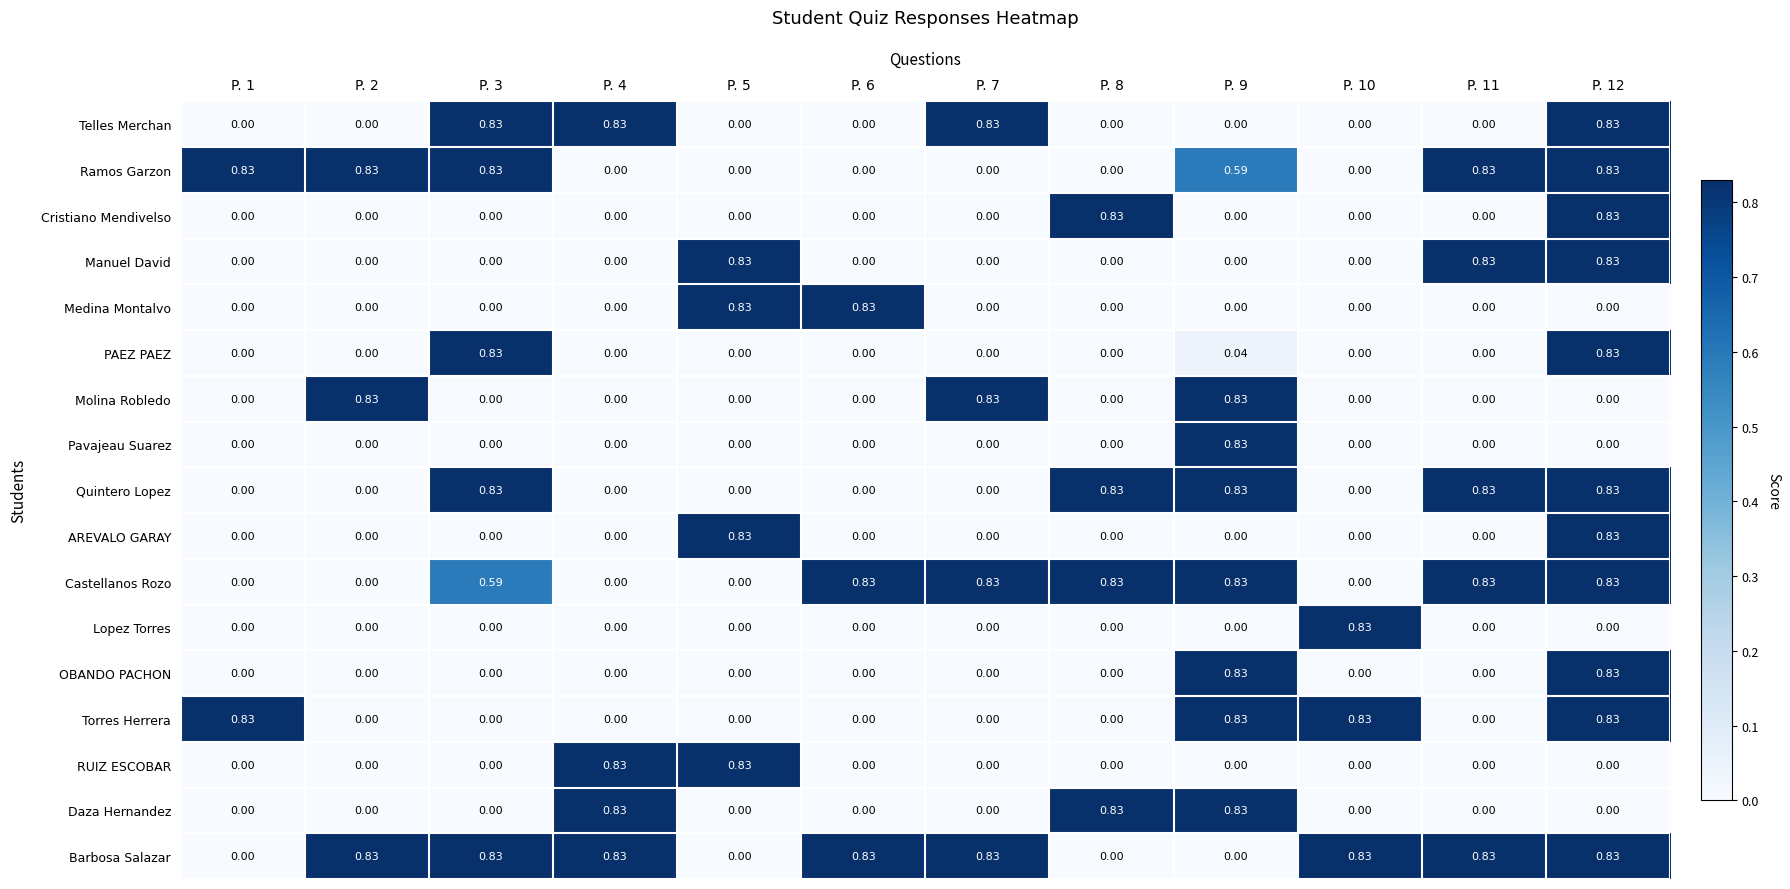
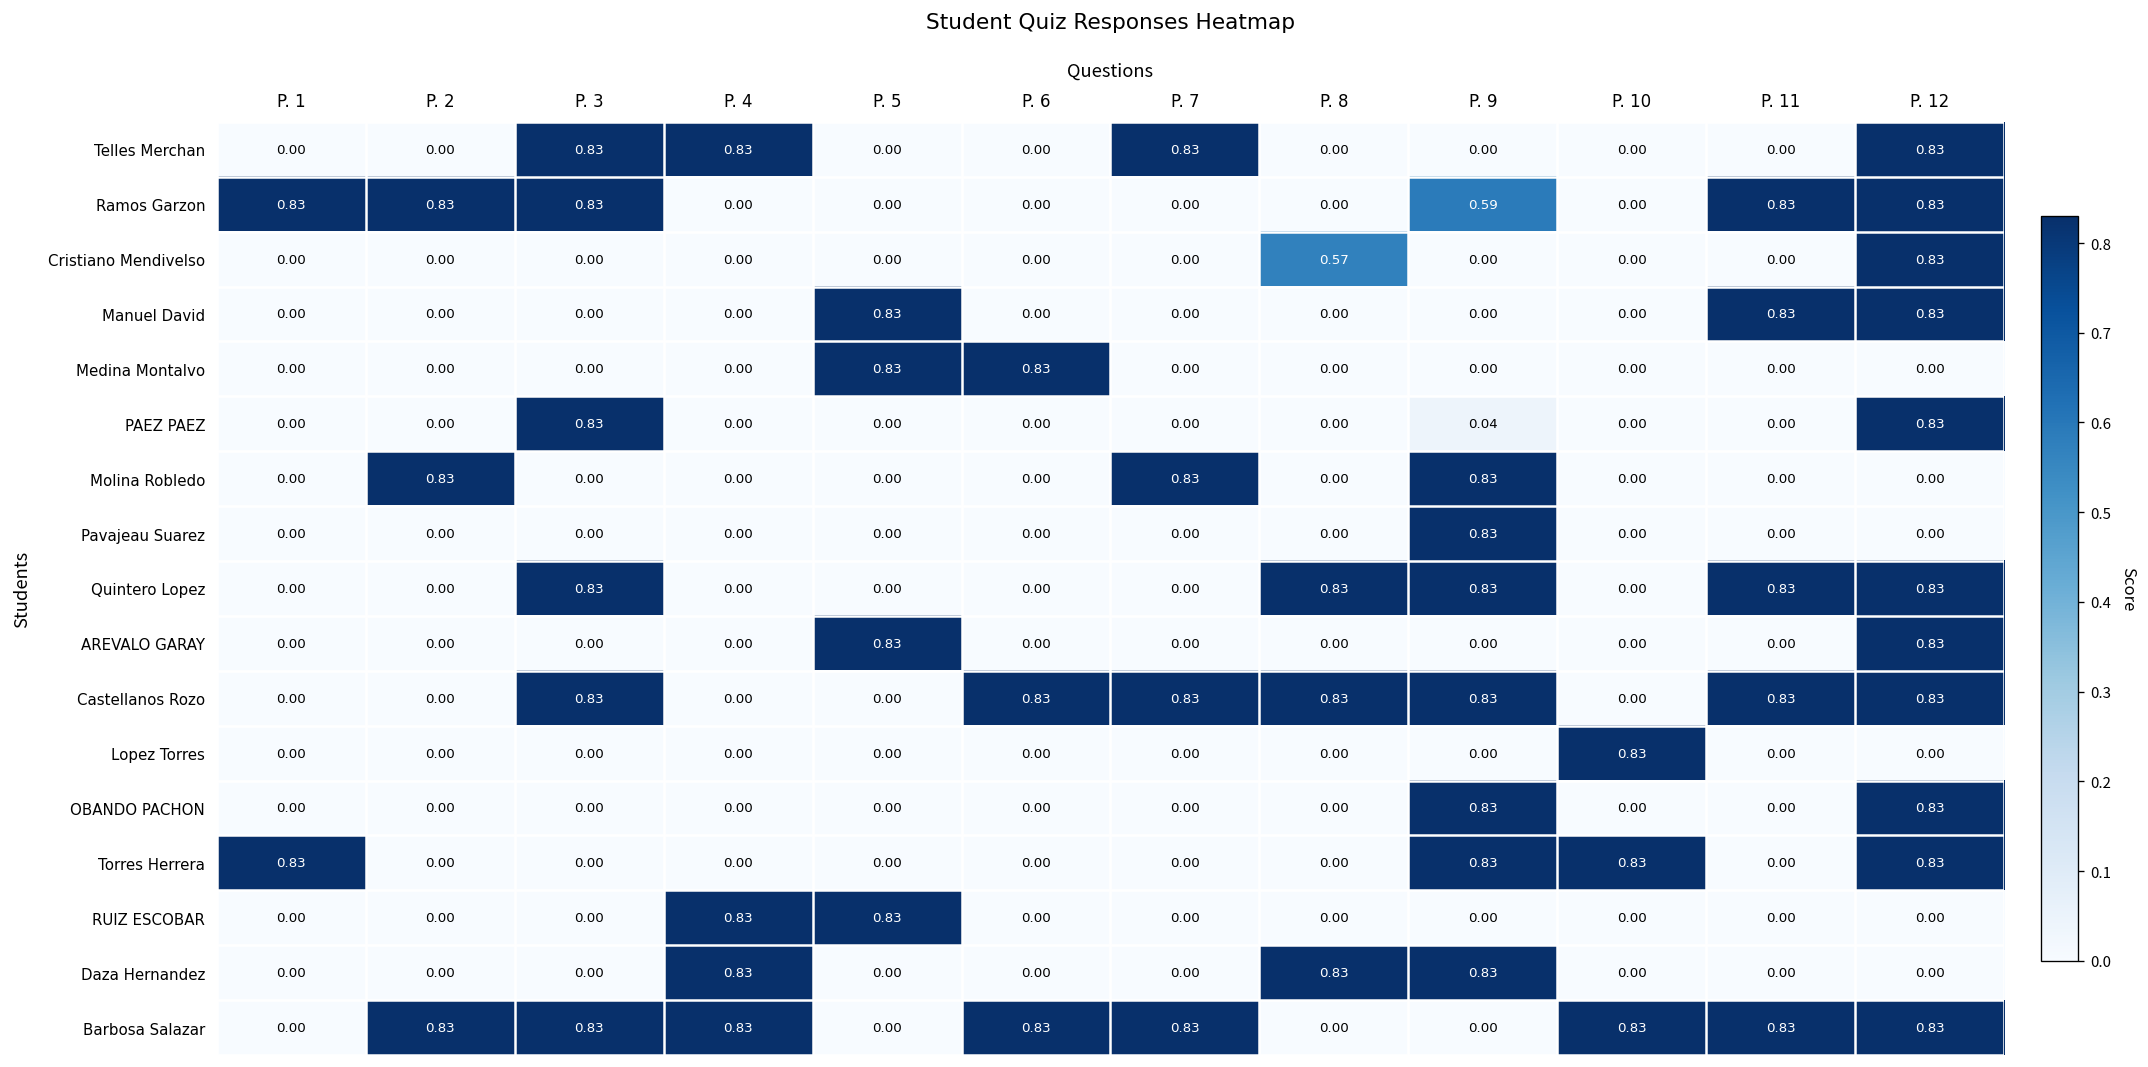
  {
    "Cristiano Mendivelso": {
      "P. 1": 0.00,
      "P. 2": 0.00,
      "P. 3": 0.00,
      "P. 4": 0.00,
      "P. 5": 0.00,
      "P. 6": 0.00,
      "P. 7": 0.00,
-     "P. 8": 0.83,
+     "P. 8": 0.57,
      "P. 9": 0.00,
      "P. 10": 0.00,
      "P. 11": 0.00,
      "P. 12": 0.83
    },
    "Castellanos Rozo": {
      "P. 1": 0.00,
      "P. 2": 0.00,
-     "P. 3": 0.59,
+     "P. 3": 0.83,
      "P. 4": 0.00,
      "P. 5": 0.00,
      "P. 6": 0.83,
      "P. 7": 0.83,
      "P. 8": 0.83,
      "P. 9": 0.83,
      "P. 10": 0.00,
      "P. 11": 0.83,
      "P. 12": 0.83
    }
  }
